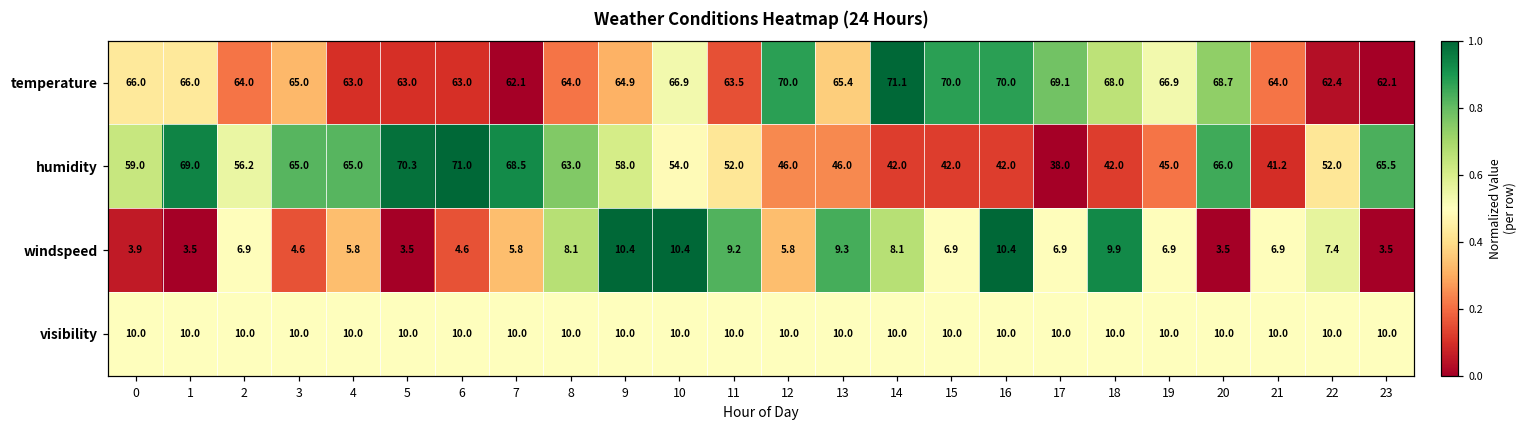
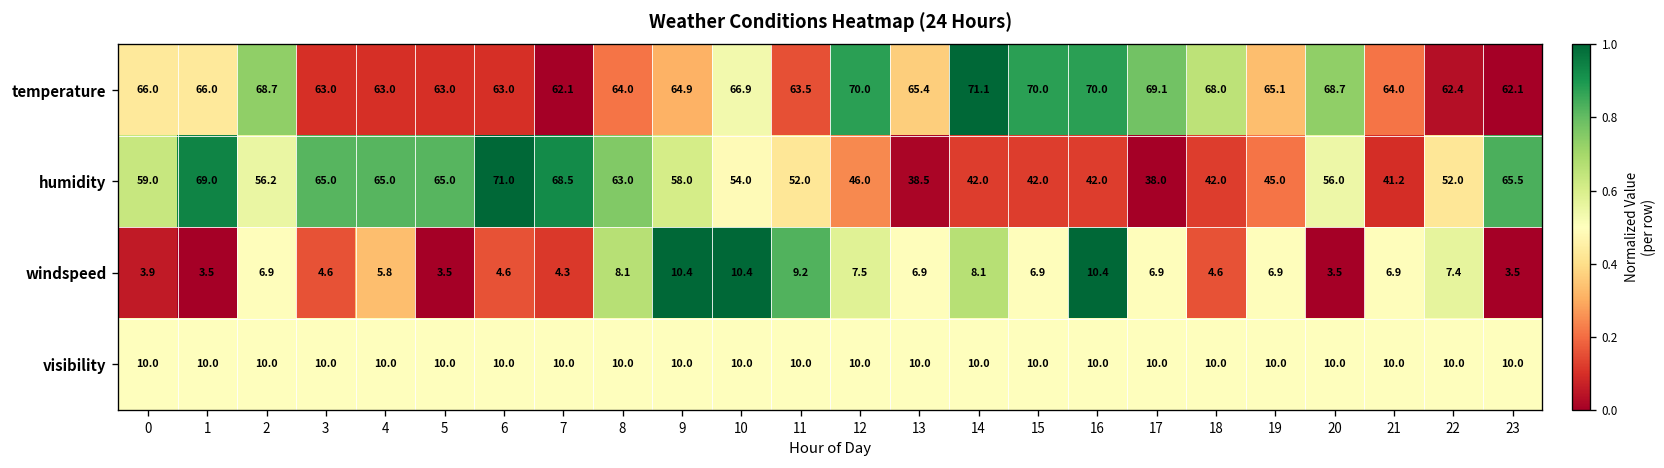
  {
    "temperature": {
      "0": 66.0,
      "1": 66.0,
-     "2": 64.0,
-     "3": 65.0,
+     "2": 68.7,
+     "3": 63.0,
      "4": 63.0,
      "5": 63.0,
      "6": 63.0,
      "7": 62.1,
      "8": 64.0,
      "9": 64.9,
      "10": 66.9,
      "11": 63.5,
      "12": 70.0,
      "13": 65.4,
      "14": 71.1,
      "15": 70.0,
      "16": 70.0,
      "17": 69.1,
      "18": 68.0,
-     "19": 66.9,
+     "19": 65.1,
      "20": 68.7,
      "21": 64.0,
      "22": 62.4,
      "23": 62.1
    },
    "humidity": {
      "0": 59.0,
      "1": 69.0,
      "2": 56.2,
      "3": 65.0,
      "4": 65.0,
-     "5": 70.3,
+     "5": 65.0,
      "6": 71.0,
      "7": 68.5,
      "8": 63.0,
      "9": 58.0,
      "10": 54.0,
      "11": 52.0,
      "12": 46.0,
-     "13": 46.0,
+     "13": 38.5,
      "14": 42.0,
      "15": 42.0,
      "16": 42.0,
      "17": 38.0,
      "18": 42.0,
      "19": 45.0,
-     "20": 66.0,
+     "20": 56.0,
      "21": 41.2,
      "22": 52.0,
      "23": 65.5
    },
    "windspeed": {
      "0": 3.9,
      "1": 3.5,
      "2": 6.9,
      "3": 4.6,
      "4": 5.8,
      "5": 3.5,
      "6": 4.6,
-     "7": 5.8,
+     "7": 4.3,
      "8": 8.1,
      "9": 10.4,
      "10": 10.4,
      "11": 9.2,
-     "12": 5.8,
-     "13": 9.3,
+     "12": 7.5,
+     "13": 6.9,
      "14": 8.1,
      "15": 6.9,
      "16": 10.4,
      "17": 6.9,
-     "18": 9.9,
+     "18": 4.6,
      "19": 6.9,
      "20": 3.5,
      "21": 6.9,
      "22": 7.4,
      "23": 3.5
    },
    "visibility": {
      "0": 10.0,
      "1": 10.0,
      "2": 10.0,
      "3": 10.0,
      "4": 10.0,
      "5": 10.0,
      "6": 10.0,
      "7": 10.0,
      "8": 10.0,
      "9": 10.0,
      "10": 10.0,
      "11": 10.0,
      "12": 10.0,
      "13": 10.0,
      "14": 10.0,
      "15": 10.0,
      "16": 10.0,
      "17": 10.0,
      "18": 10.0,
      "19": 10.0,
      "20": 10.0,
      "21": 10.0,
      "22": 10.0,
      "23": 10.0
    }
  }
